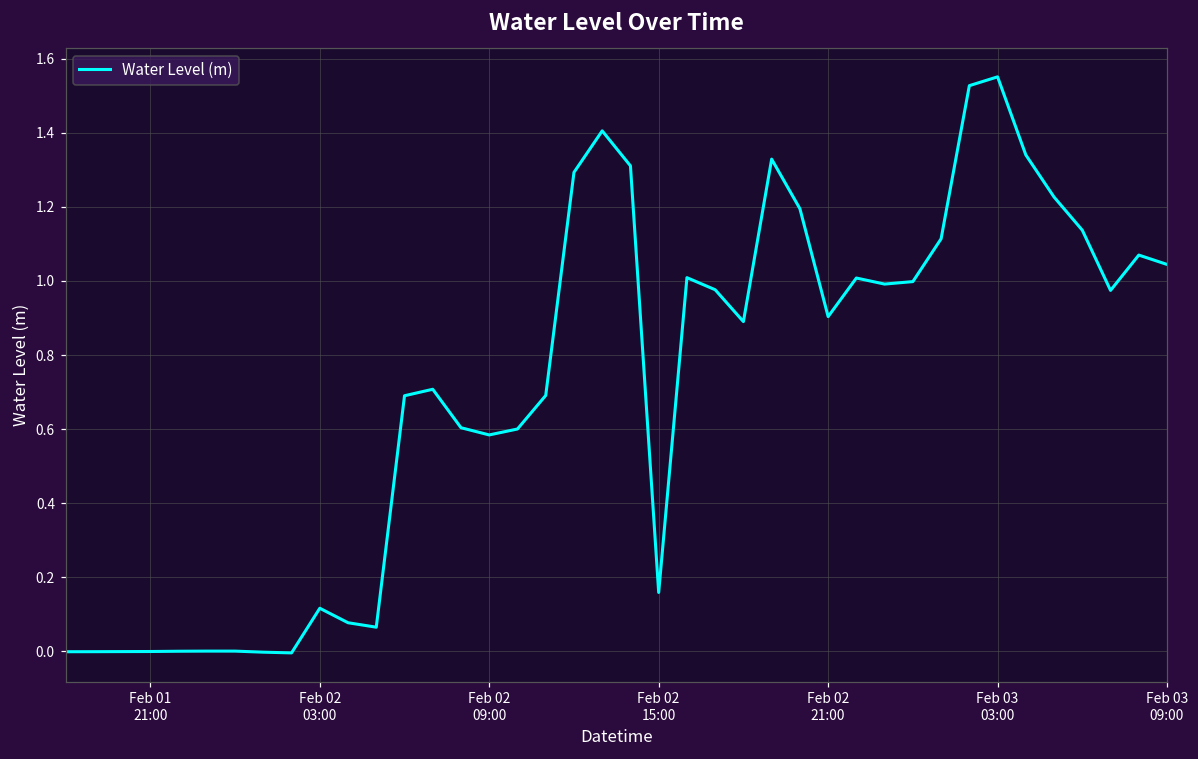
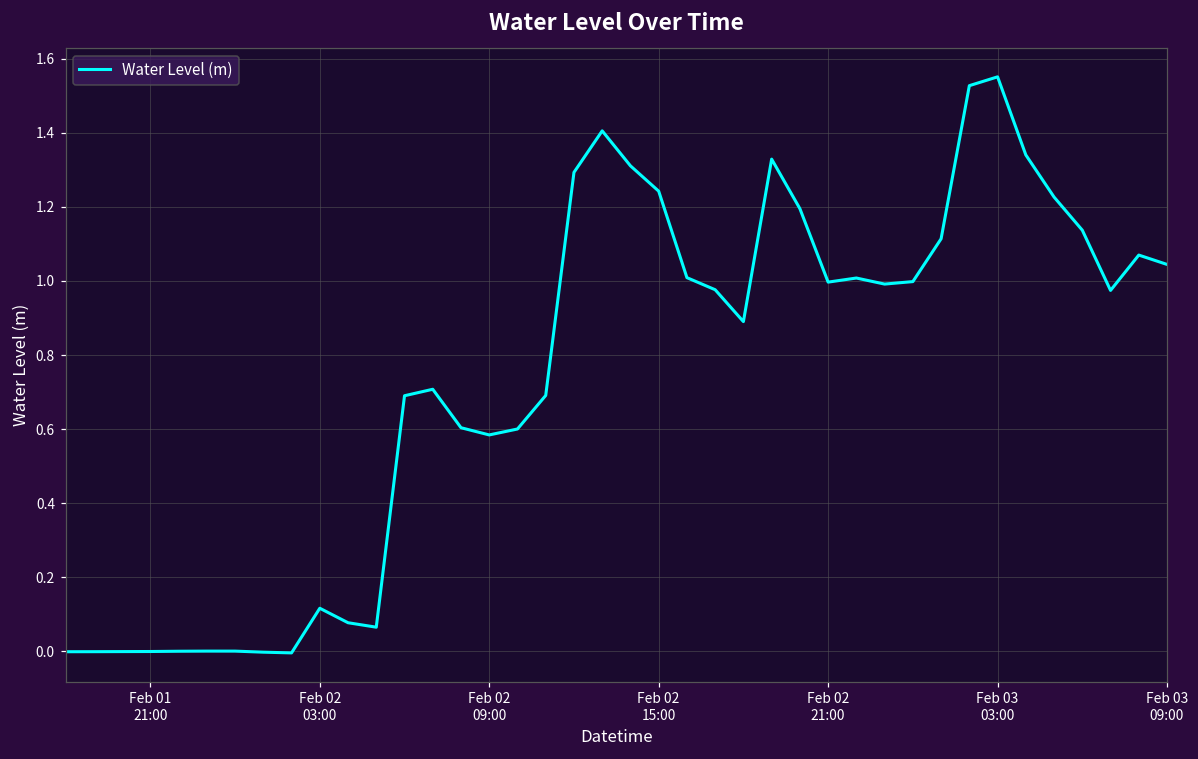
  {
    "Feb 01 21:00": 0.00,
    "Feb 02 03:00": 0.12,
    "Feb 02 09:00": 0.58,
-   "Feb 02 15:00": 0.16,
-   "Feb 02 21:00": 0.90,
+   "Feb 02 15:00": 1.24,
+   "Feb 02 21:00": 1.00,
    "Feb 03 03:00": 1.55,
    "Feb 03 09:00": 1.04
  }
